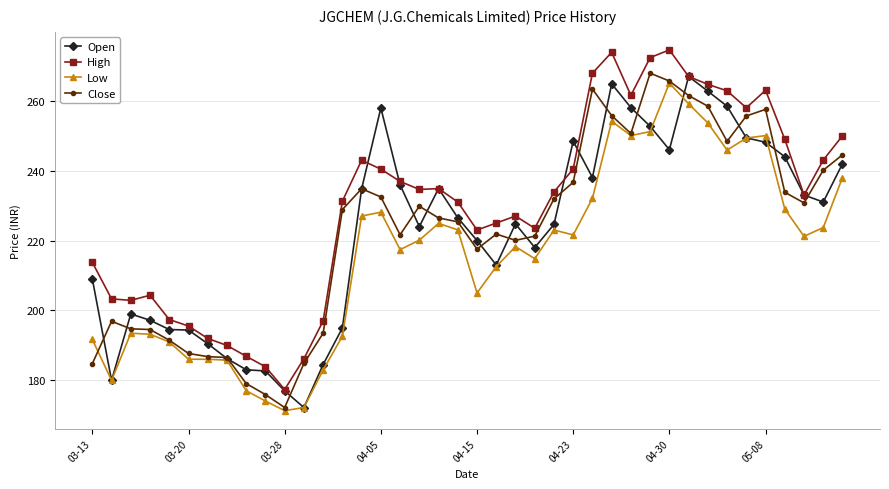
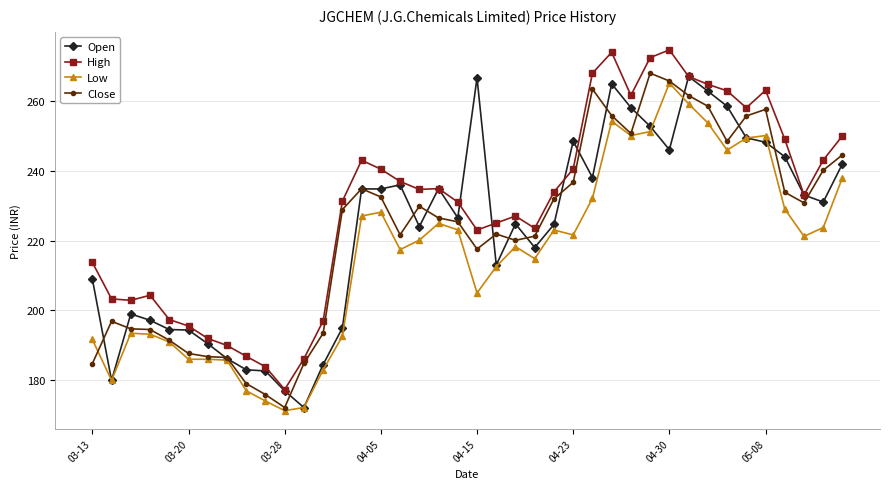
  {
    "Open": {
      "03-13": 209,
      "03-20": 194,
-     "04-05": 258,
-     "04-15": 220,
+     "04-05": 235,
+     "04-15": 267,
      "04-23": 248,
      "04-30": 246,
      "05-08": 248
    },
    "Low": {
      "03-13": 192,
      "03-20": 186,
      "03-28": 171,
      "04-05": 228,
      "04-15": 205,
      "04-23": 222,
      "05-08": 250
    }
  }
